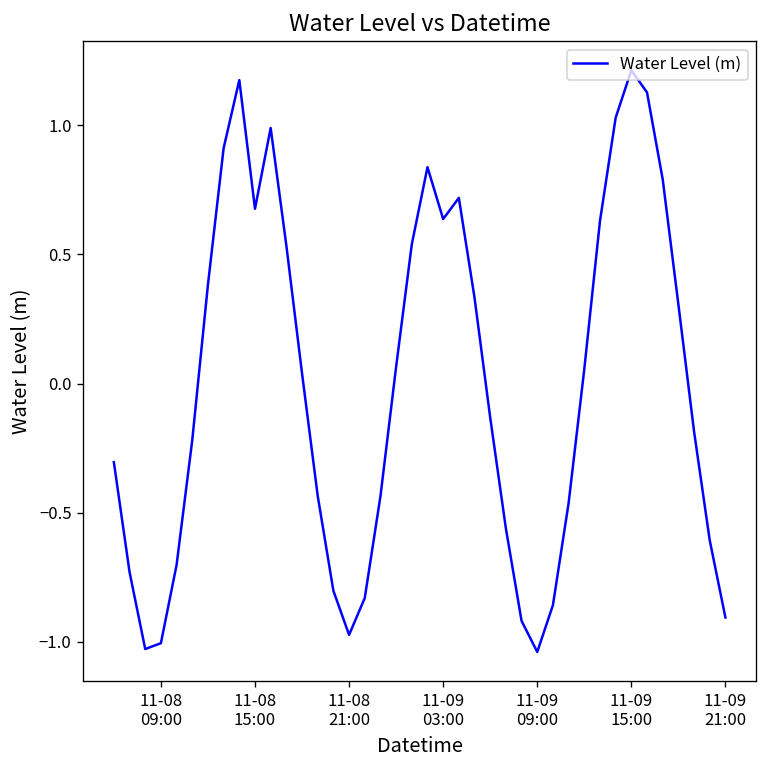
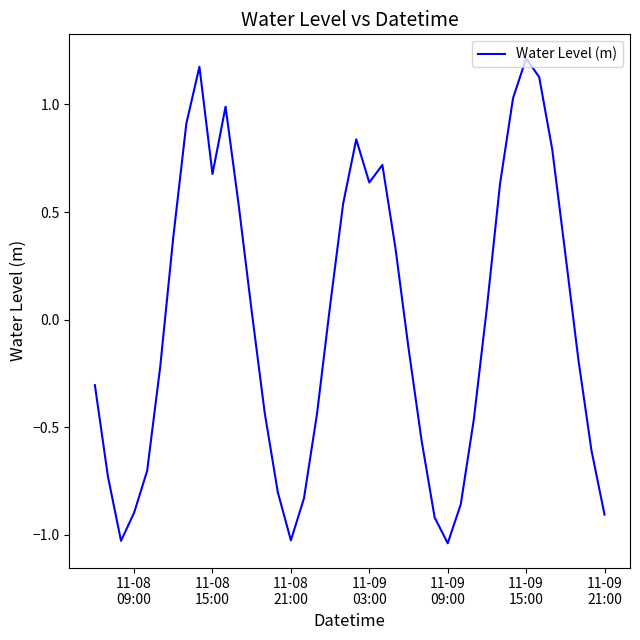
  {
-   "11-08 09:00": -1.00,
+   "11-08 09:00": -0.90,
    "11-08 15:00": 0.68,
-   "11-08 21:00": -0.97,
+   "11-08 21:00": -1.03,
    "11-09 03:00": 0.64,
    "11-09 09:00": -1.04,
    "11-09 21:00": -0.91
  }
